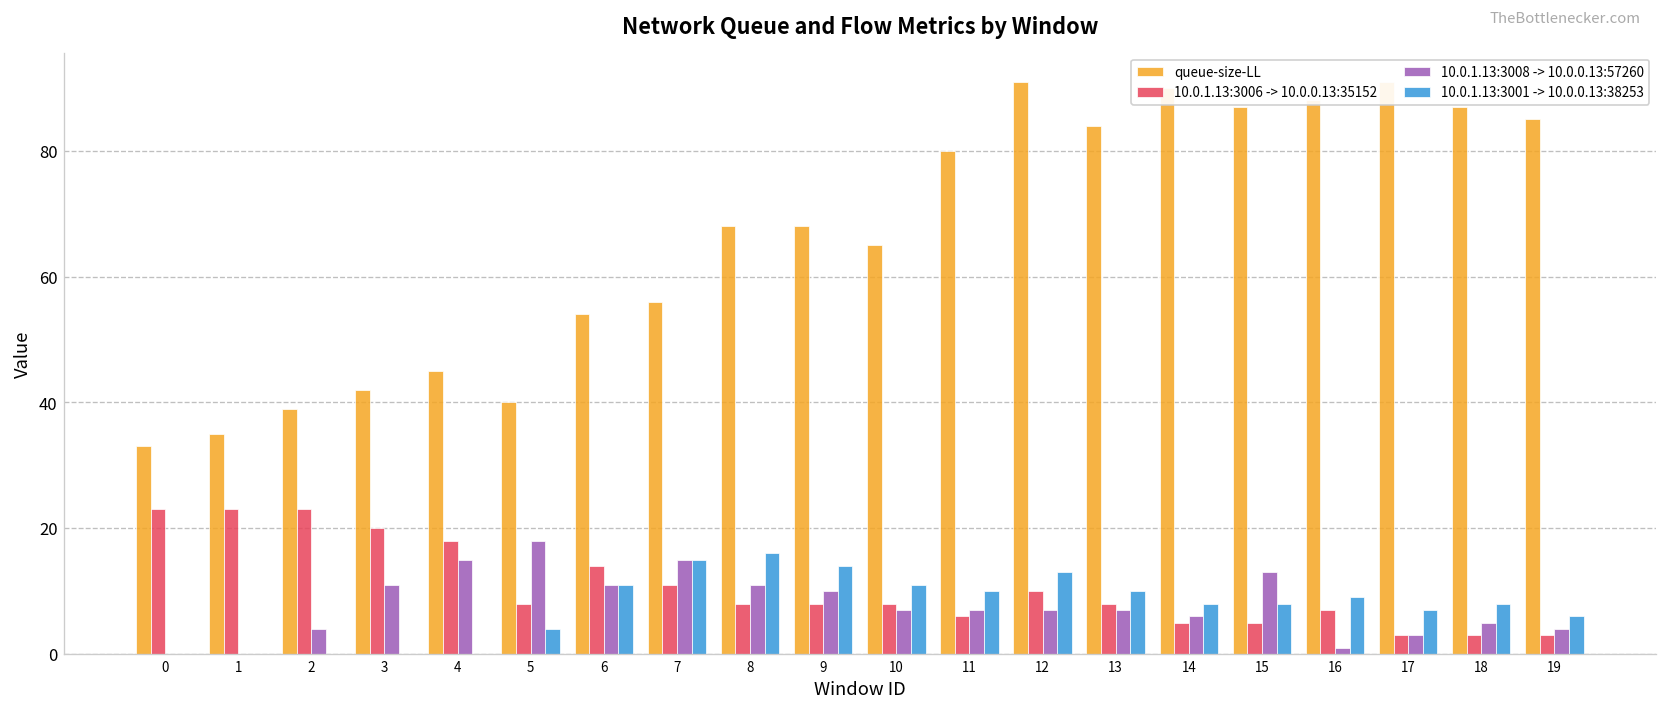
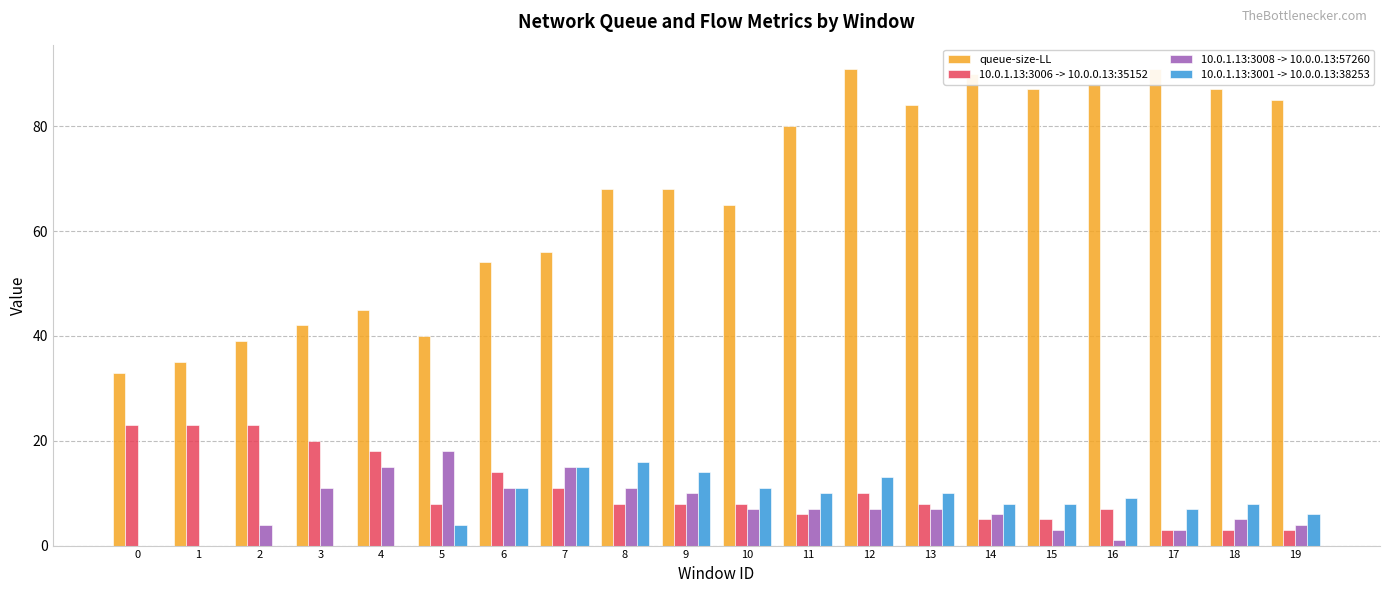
  {
    "queue-size-LL": {
      "0": 33,
      "1": 35,
      "2": 39,
      "3": 42,
      "4": 45,
      "5": 40,
      "6": 54,
      "7": 56,
      "8": 68,
      "9": 68,
      "10": 65,
      "11": 80,
      "12": 91,
      "13": 84,
      "15": 87,
      "18": 87,
      "19": 85
    },
    "10.0.1.13:3006 -> 10.0.0.13:35152": {
      "0": 23,
      "1": 23,
      "2": 23,
      "3": 20,
      "4": 18,
      "5": 8,
      "6": 14,
      "7": 11,
      "8": 8,
      "9": 8,
      "10": 8,
      "11": 6,
      "12": 10,
      "13": 8,
      "14": 5,
      "15": 5,
      "16": 7,
      "17": 3,
      "18": 3,
      "19": 3
    },
    "10.0.1.13:3008 -> 10.0.0.13:57260": {
      "0": 0,
      "1": 0,
      "2": 4,
      "3": 11,
      "4": 15,
      "5": 18,
      "6": 11,
      "7": 15,
      "8": 11,
      "9": 10,
      "10": 7,
      "11": 7,
      "12": 7,
      "13": 7,
      "14": 6,
-     "15": 13,
+     "15": 3,
      "16": 1,
      "17": 3,
      "18": 5,
      "19": 4
    },
    "10.0.1.13:3001 -> 10.0.0.13:38253": {
      "0": 0,
      "1": 0,
      "2": 0,
      "3": 0,
      "4": 0,
      "5": 4,
      "6": 11,
      "7": 15,
      "8": 16,
      "9": 14,
      "10": 11,
      "11": 10,
      "12": 13,
      "13": 10,
      "14": 8,
      "15": 8,
      "16": 9,
      "17": 7,
      "18": 8,
      "19": 6
    }
  }
